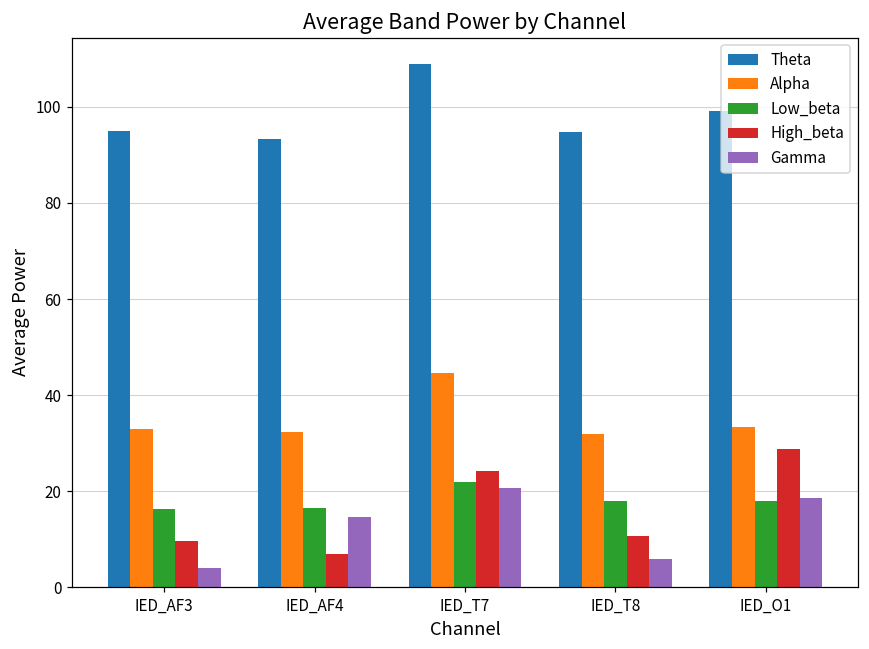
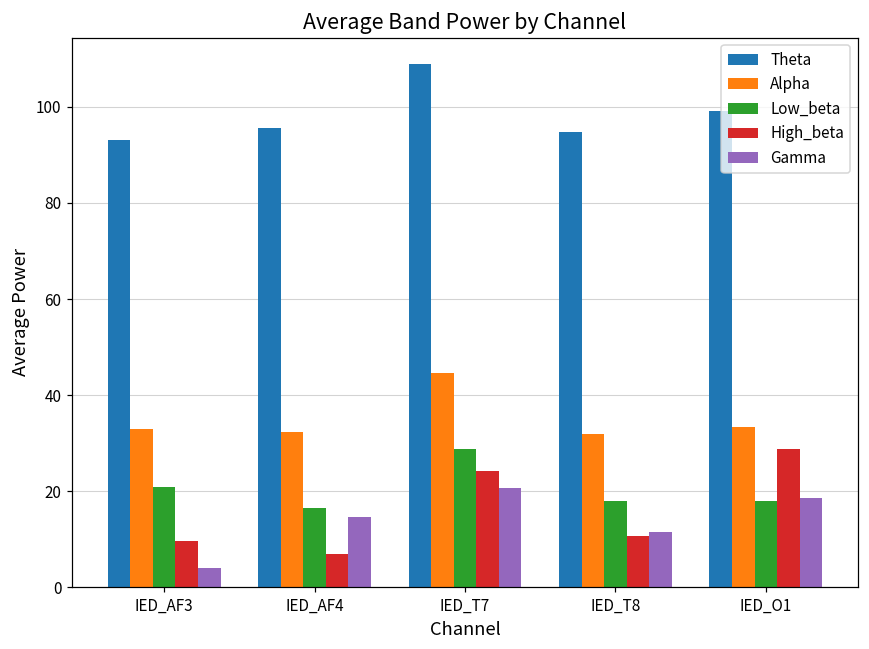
  {
    "Theta": {
-     "IED_AF3": 95,
-     "IED_AF4": 93,
+     "IED_AF3": 93,
+     "IED_AF4": 96,
      "IED_T7": 109,
      "IED_T8": 95,
      "IED_O1": 99
    },
    "Alpha": {
      "IED_AF3": 33,
      "IED_AF4": 32,
      "IED_T7": 45,
      "IED_T8": 32,
      "IED_O1": 33
    },
    "Low_beta": {
-     "IED_AF3": 16,
+     "IED_AF3": 21,
      "IED_AF4": 17,
-     "IED_T7": 22,
+     "IED_T7": 29,
      "IED_T8": 18,
      "IED_O1": 18
    },
    "High_beta": {
      "IED_AF3": 10,
      "IED_AF4": 7,
      "IED_T7": 24,
      "IED_T8": 11,
      "IED_O1": 29
    },
    "Gamma": {
      "IED_AF3": 4,
      "IED_AF4": 15,
      "IED_T7": 21,
-     "IED_T8": 6,
+     "IED_T8": 12,
      "IED_O1": 19
    }
  }
